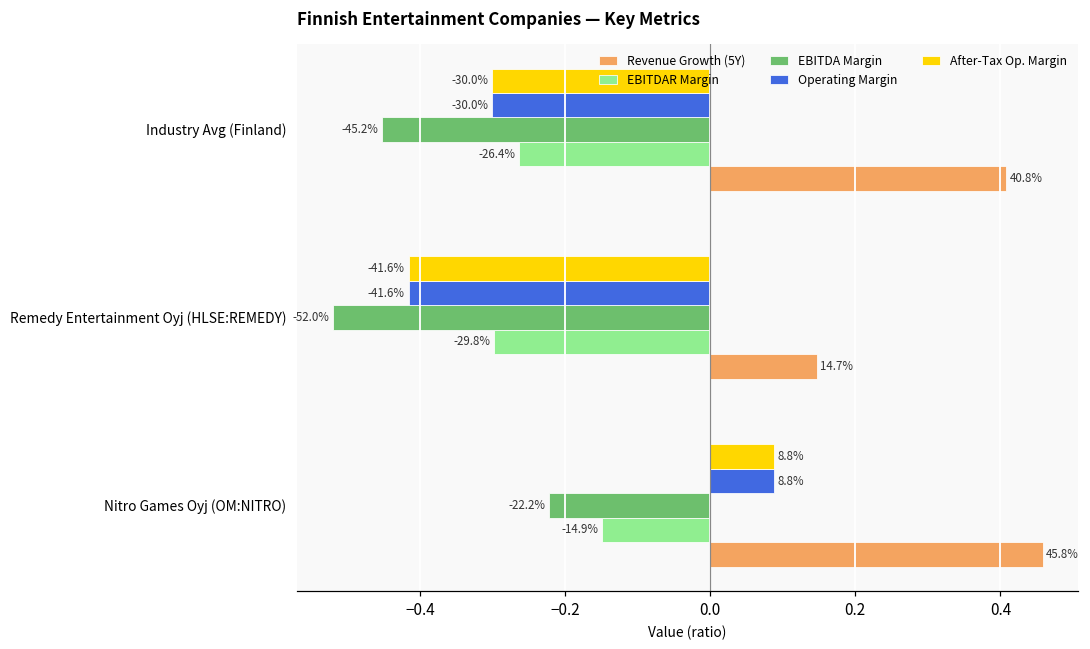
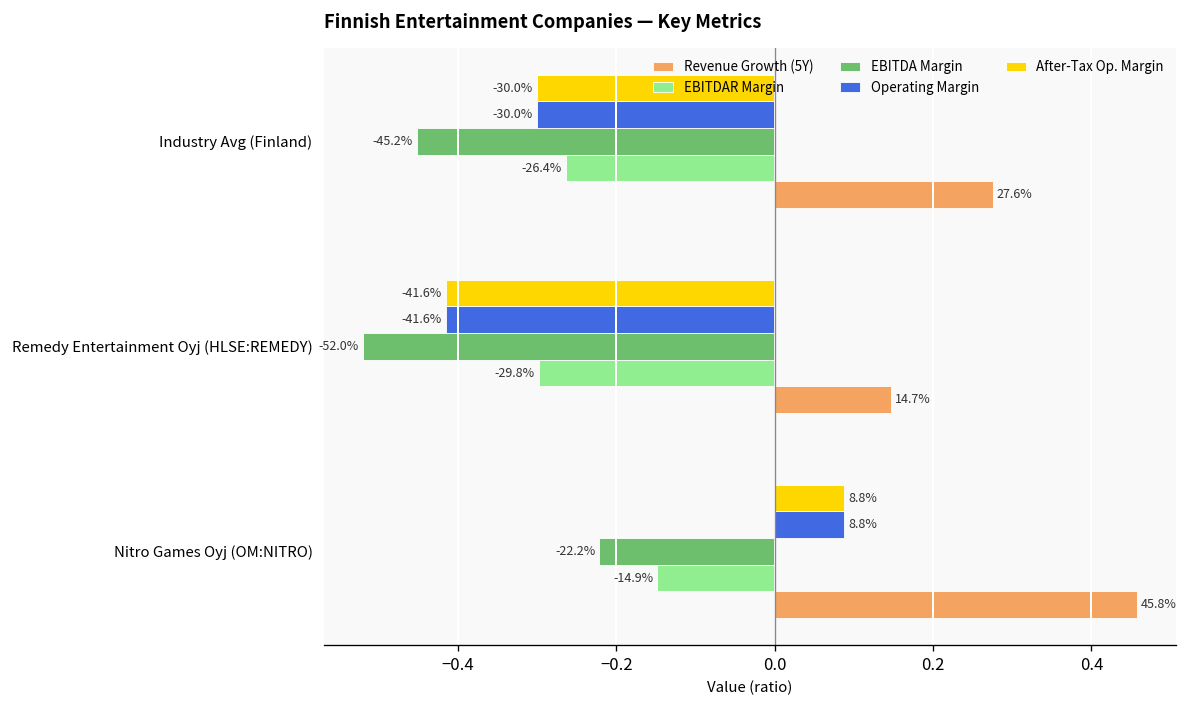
  {
    "Revenue Growth (5Y)": {
-     "Industry Avg (Finland)": "40.8%",
+     "Industry Avg (Finland)": "27.6%",
      "Remedy Entertainment Oyj (HLSE:REMEDY)": "14.7%",
      "Nitro Games Oyj (OM:NITRO)": "45.8%"
    },
    "EBITDAR Margin": {
      "Industry Avg (Finland)": "-26.4%",
      "Remedy Entertainment Oyj (HLSE:REMEDY)": "-29.8%",
      "Nitro Games Oyj (OM:NITRO)": "-14.9%"
    },
    "EBITDA Margin": {
      "Industry Avg (Finland)": "-45.2%",
      "Remedy Entertainment Oyj (HLSE:REMEDY)": "-52.0%",
      "Nitro Games Oyj (OM:NITRO)": "-22.2%"
    },
    "Operating Margin": {
      "Industry Avg (Finland)": "-30.0%",
      "Remedy Entertainment Oyj (HLSE:REMEDY)": "-41.6%",
      "Nitro Games Oyj (OM:NITRO)": "8.8%"
    },
    "After-Tax Op. Margin": {
      "Industry Avg (Finland)": "-30.0%",
      "Remedy Entertainment Oyj (HLSE:REMEDY)": "-41.6%",
      "Nitro Games Oyj (OM:NITRO)": "8.8%"
    }
  }
